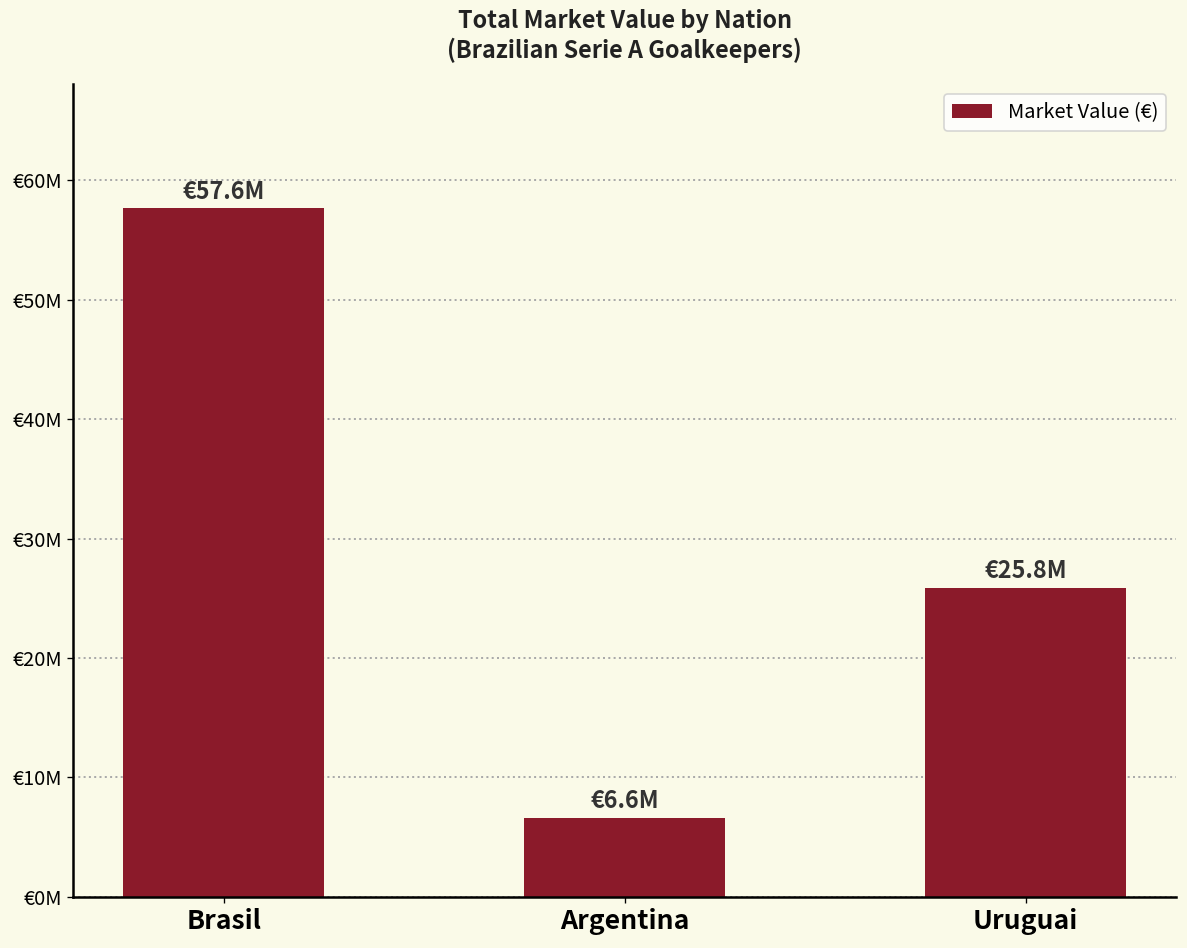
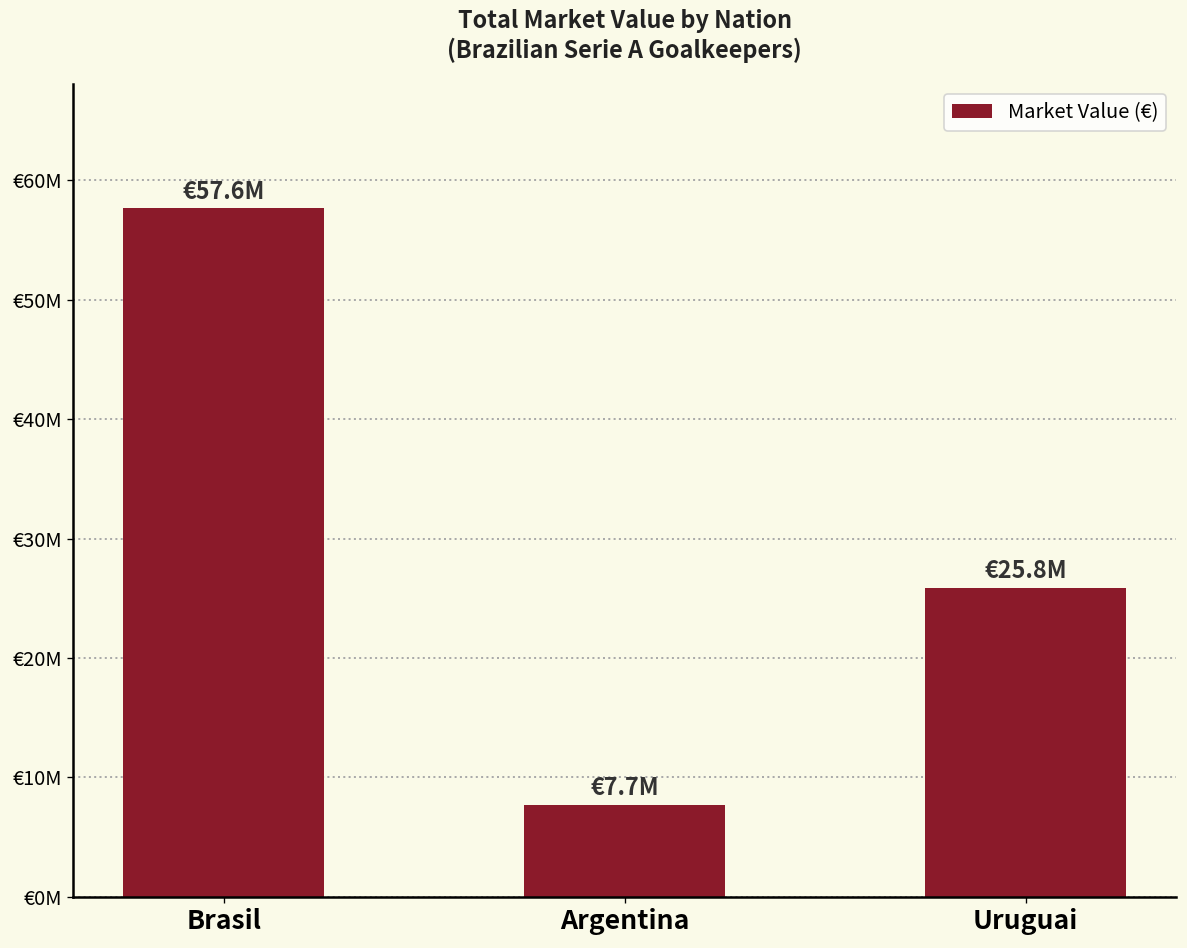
  {
    "Brasil": "€57.6M",
-   "Argentina": "€6.6M",
+   "Argentina": "€7.7M",
    "Uruguai": "€25.8M"
  }
